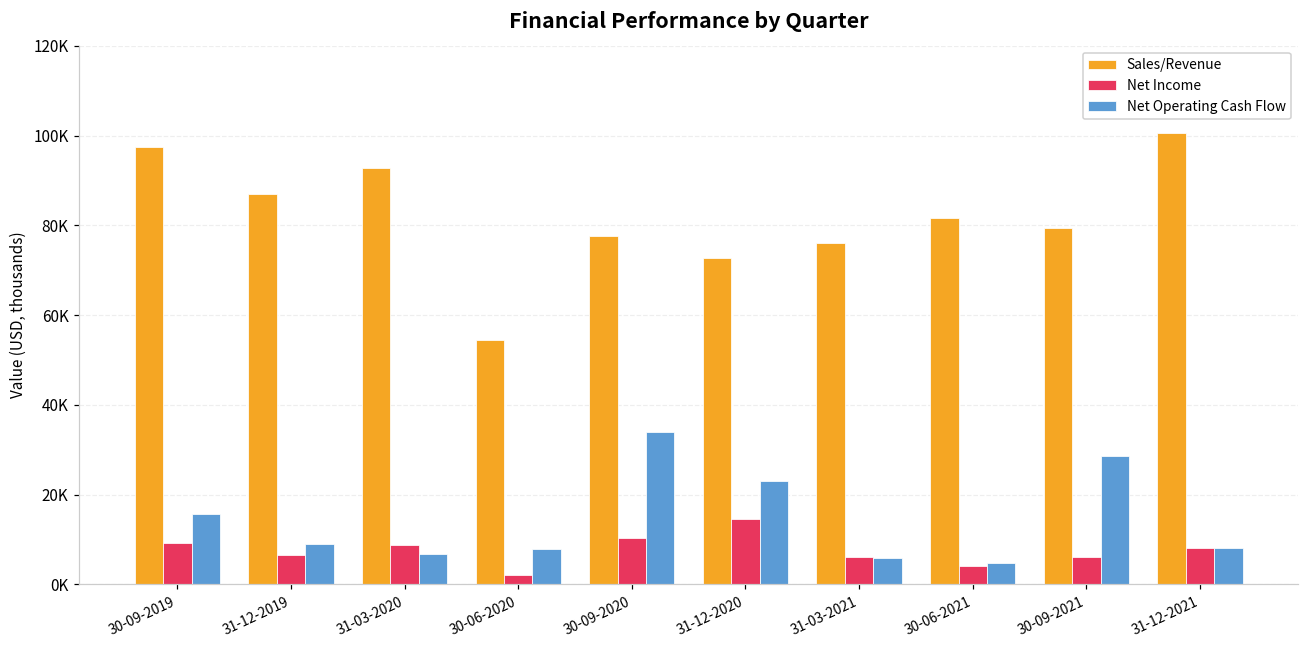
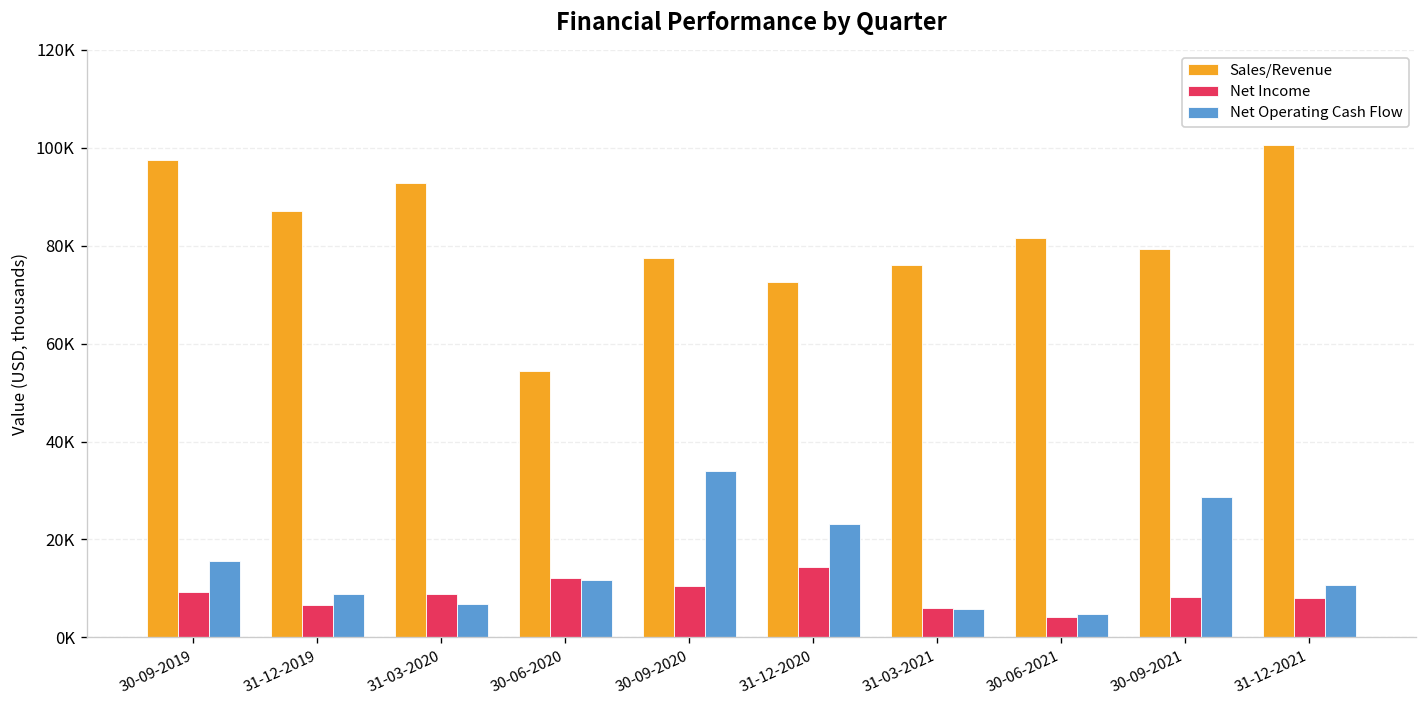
  {
    "Sales/Revenue": {
      "30-09-2019": 97000,
      "31-12-2019": 87000,
      "31-03-2020": 93000,
      "30-06-2020": 54000,
      "30-09-2020": 78000,
      "31-12-2020": 73000,
      "31-03-2021": 76000,
      "30-06-2021": 82000,
      "30-09-2021": 79000,
      "31-12-2021": 101000
    },
    "Net Income": {
      "30-09-2019": 9000,
      "31-12-2019": 7000,
      "31-03-2020": 9000,
-     "30-06-2020": 2000,
+     "30-06-2020": 12000,
      "30-09-2020": 10000,
      "31-12-2020": 14000,
      "31-03-2021": 6000,
      "30-06-2021": 4000,
-     "30-09-2021": 6000,
+     "30-09-2021": 8000,
      "31-12-2021": 8000
    },
    "Net Operating Cash Flow": {
      "30-09-2019": 16000,
      "31-12-2019": 9000,
      "31-03-2020": 7000,
-     "30-06-2020": 8000,
+     "30-06-2020": 12000,
      "30-09-2020": 34000,
      "31-12-2020": 23000,
      "31-03-2021": 6000,
      "30-06-2021": 5000,
      "30-09-2021": 29000,
-     "31-12-2021": 8000
+     "31-12-2021": 11000
    }
  }
